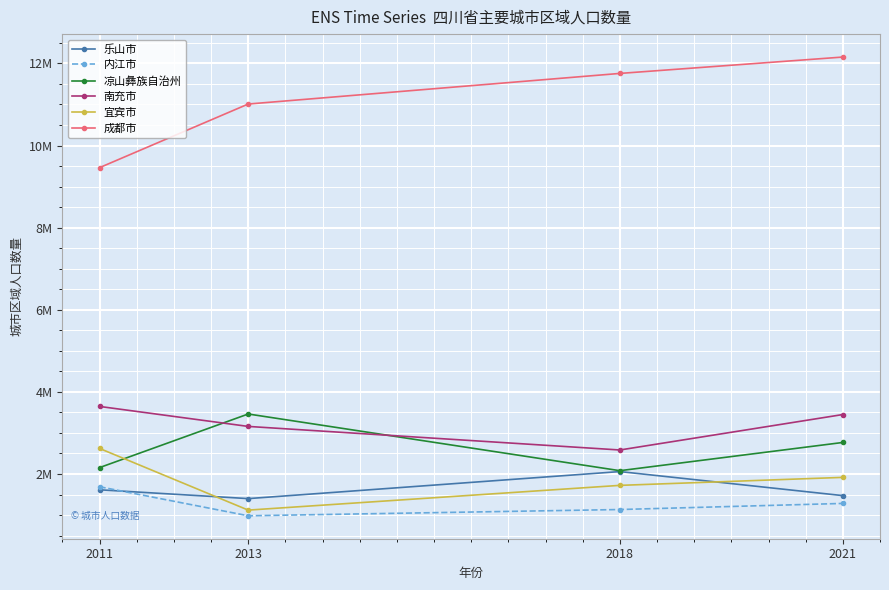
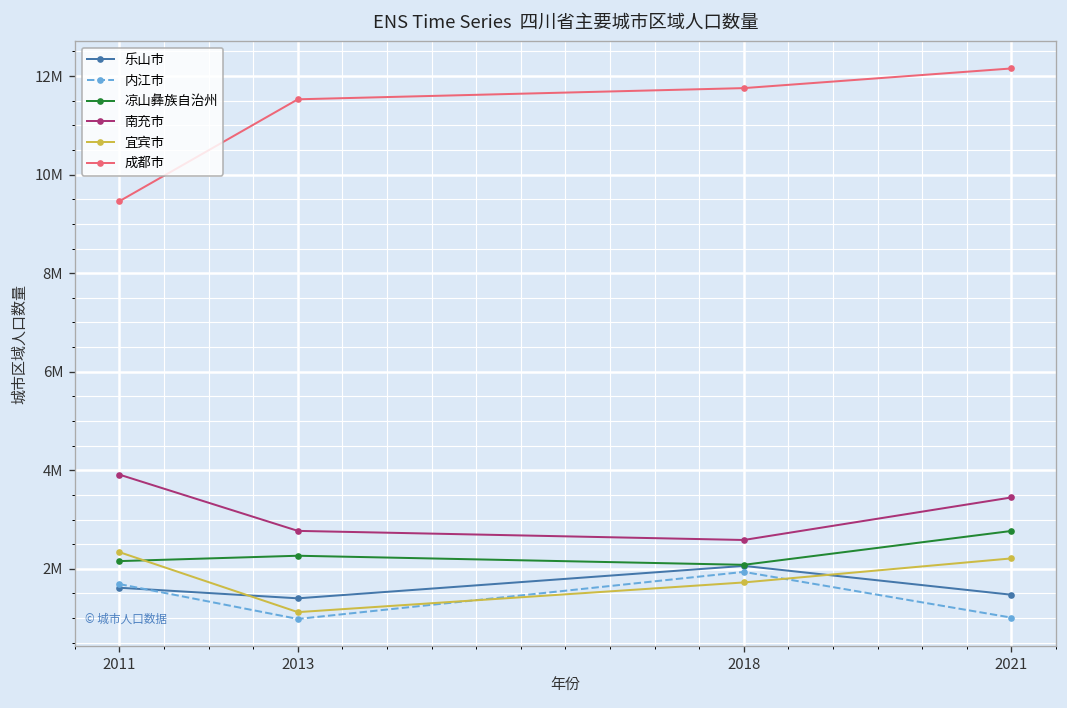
  {
    "乐山市": {
      "2011": 1600000,
      "2013": 1400000,
      "2021": 1500000
    },
    "内江市": {
      "2011": 1700000,
      "2013": 1000000,
-     "2018": 1100000,
-     "2021": 1300000
+     "2018": 1900000,
+     "2021": 1000000
    },
    "凉山彝族自治州": {
      "2011": 2200000,
-     "2013": 3500000,
+     "2013": 2300000,
      "2021": 2800000
    },
    "南充市": {
-     "2011": 3600000,
-     "2013": 3200000,
+     "2011": 3900000,
+     "2013": 2800000,
      "2018": 2600000,
      "2021": 3400000
    },
    "宜宾市": {
-     "2011": 2600000,
+     "2011": 2300000,
      "2013": 1100000,
      "2018": 1700000,
-     "2021": 1900000
+     "2021": 2200000
    },
    "成都市": {
      "2011": 9500000,
-     "2013": 11000000,
+     "2013": 11500000,
      "2018": 11800000,
      "2021": 12200000
    }
  }
